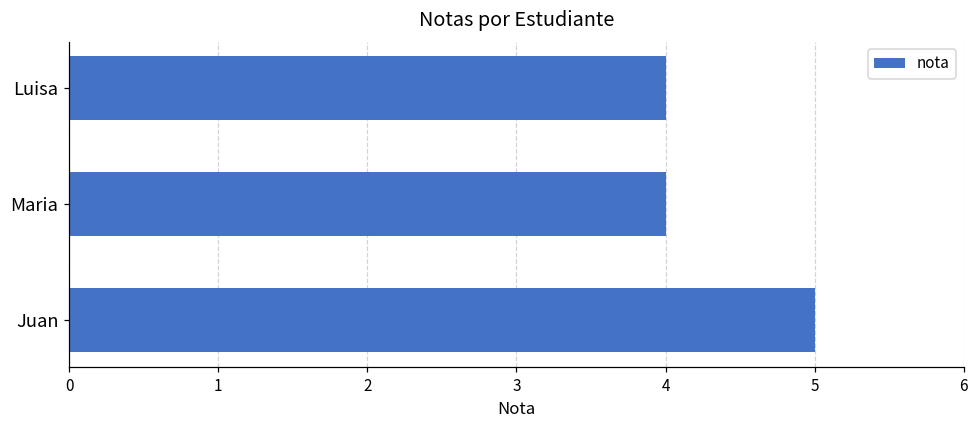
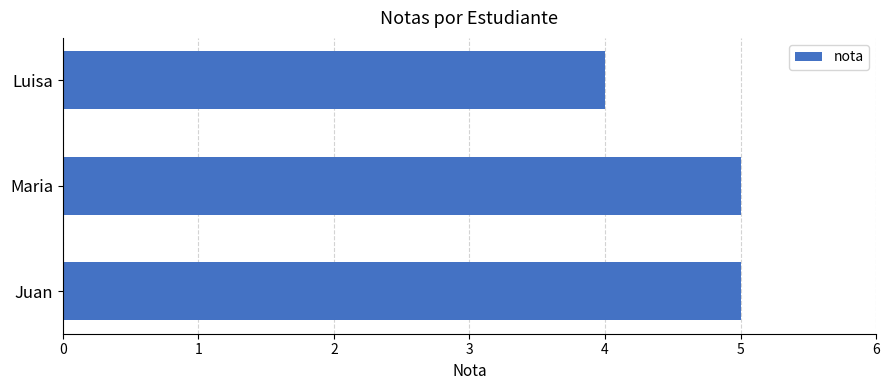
  {
    "Luisa": 4,
-   "Maria": 4,
+   "Maria": 5,
    "Juan": 5
  }
